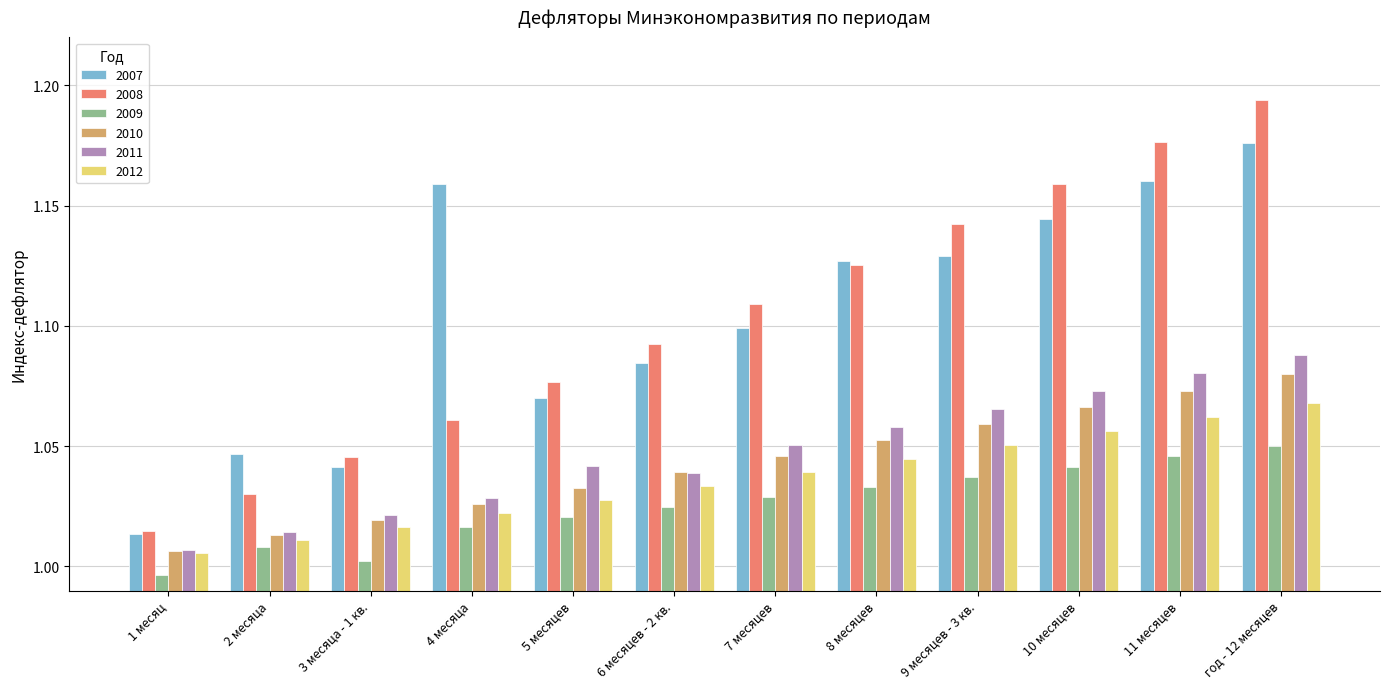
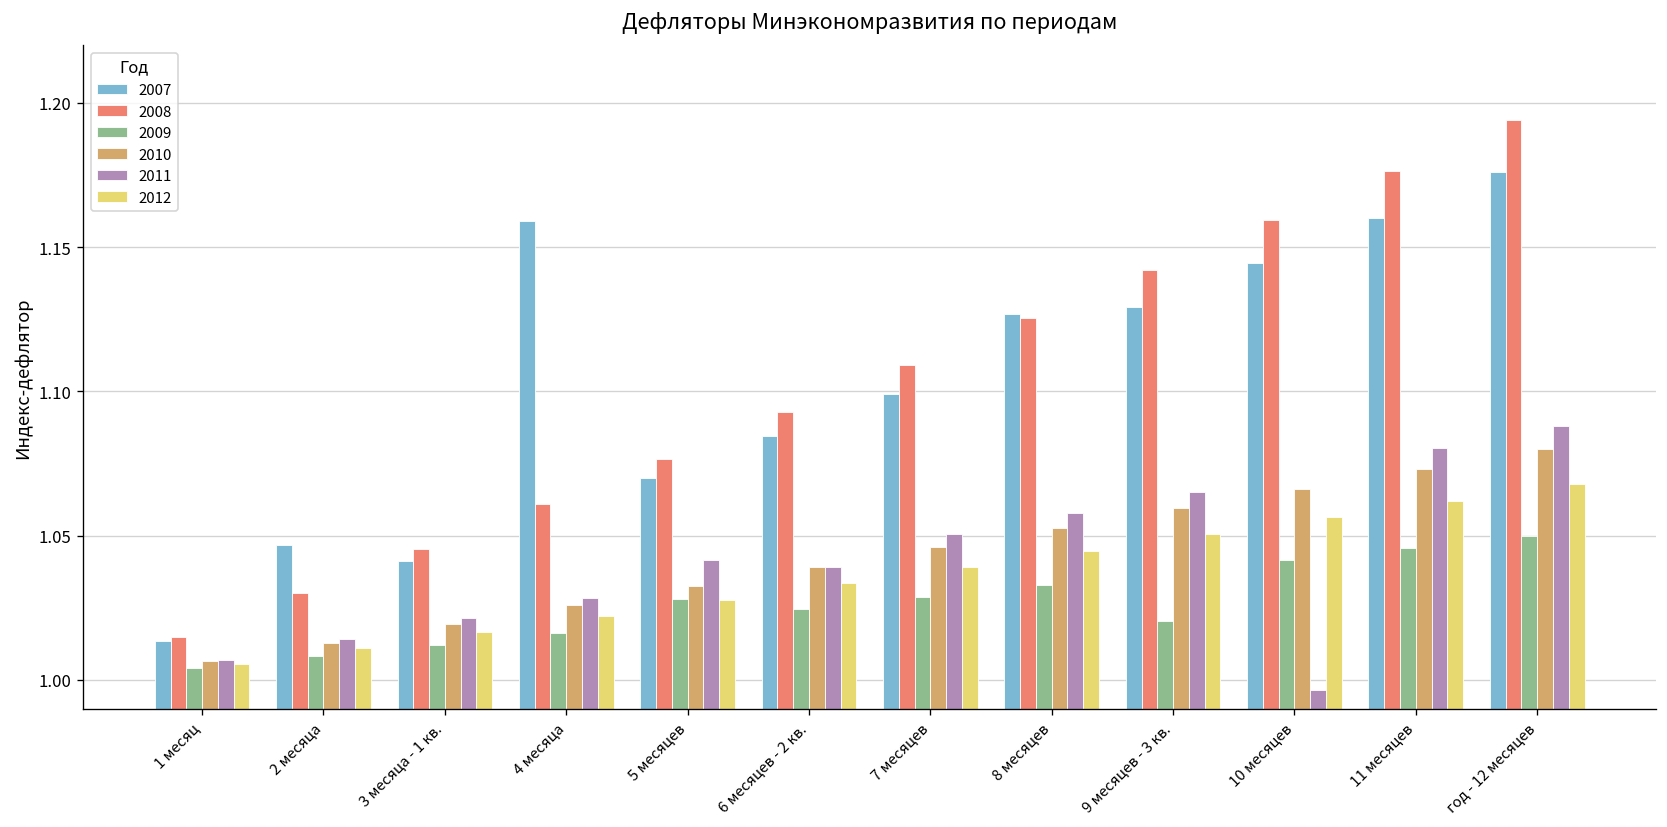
  {
    "2007": {
      "1 месяц": 1.014,
      "2 месяца": 1.047,
      "3 месяца - 1 кв.": 1.041,
      "4 месяца": 1.159,
      "5 месяцев": 1.070,
      "6 месяцев - 2 кв.": 1.084,
      "7 месяцев": 1.099,
      "8 месяцев": 1.127,
      "9 месяцев - 3 кв.": 1.129,
      "10 месяцев": 1.145,
      "11 месяцев": 1.160,
      "год - 12 месяцев": 1.176
    },
    "2009": {
-     "1 месяц": 0.996,
+     "1 месяц": 1.004,
      "2 месяца": 1.008,
-     "3 месяца - 1 кв.": 1.002,
+     "3 месяца - 1 кв.": 1.012,
      "4 месяца": 1.016,
-     "5 месяцев": 1.021,
+     "5 месяцев": 1.028,
      "6 месяцев - 2 кв.": 1.025,
      "7 месяцев": 1.029,
      "8 месяцев": 1.033,
-     "9 месяцев - 3 кв.": 1.037,
+     "9 месяцев - 3 кв.": 1.020,
      "10 месяцев": 1.041,
      "11 месяцев": 1.046,
      "год - 12 месяцев": 1.050
    },
    "2011": {
      "1 месяц": 1.007,
      "2 месяца": 1.014,
      "3 месяца - 1 кв.": 1.021,
      "4 месяца": 1.029,
      "5 месяцев": 1.042,
      "6 месяцев - 2 кв.": 1.039,
      "7 месяцев": 1.050,
      "8 месяцев": 1.058,
      "9 месяцев - 3 кв.": 1.065,
-     "10 месяцев": 1.073,
+     "10 месяцев": 0.997,
      "11 месяцев": 1.080,
      "год - 12 месяцев": 1.088
    }
  }
